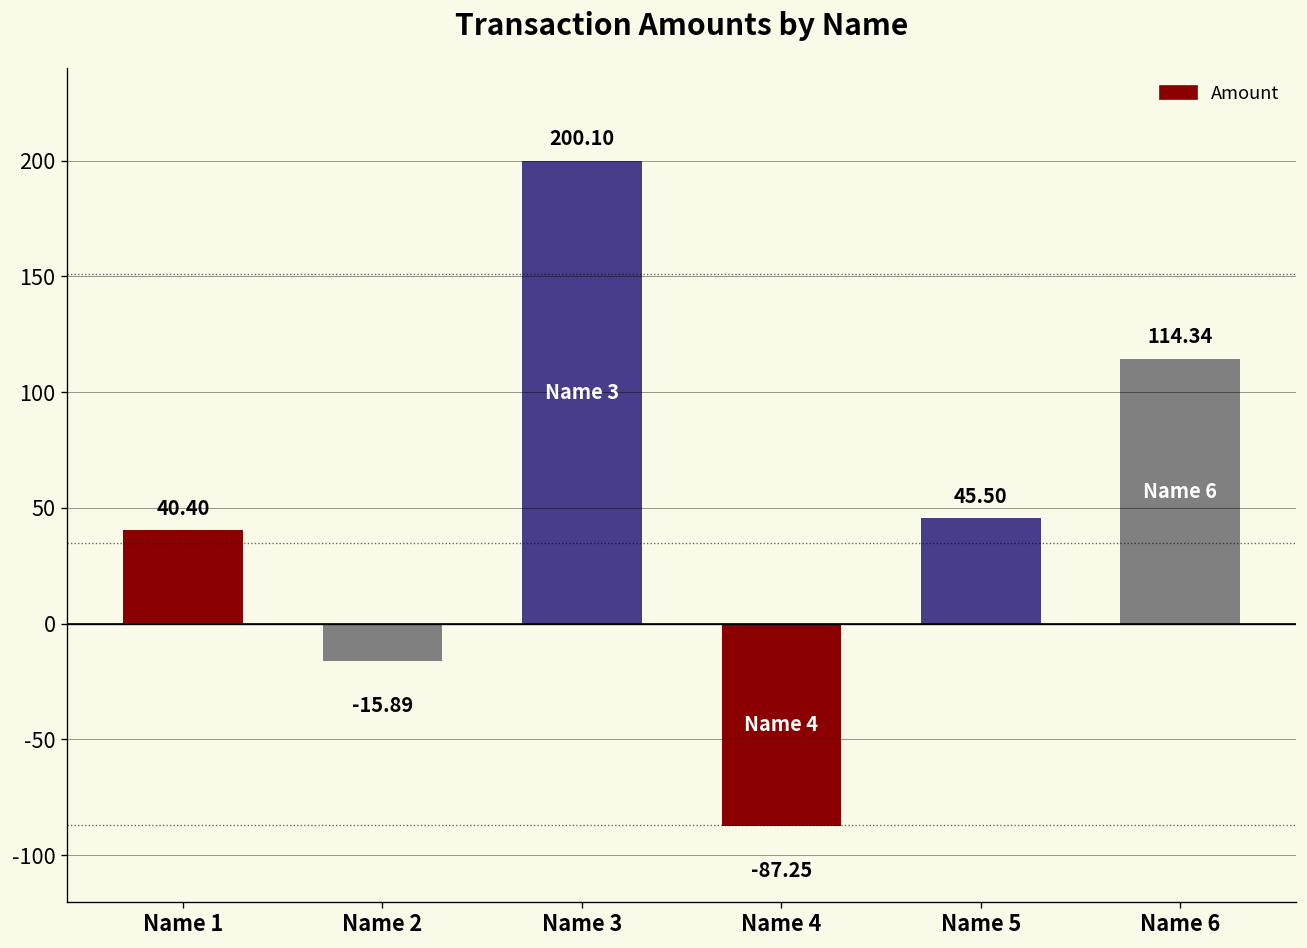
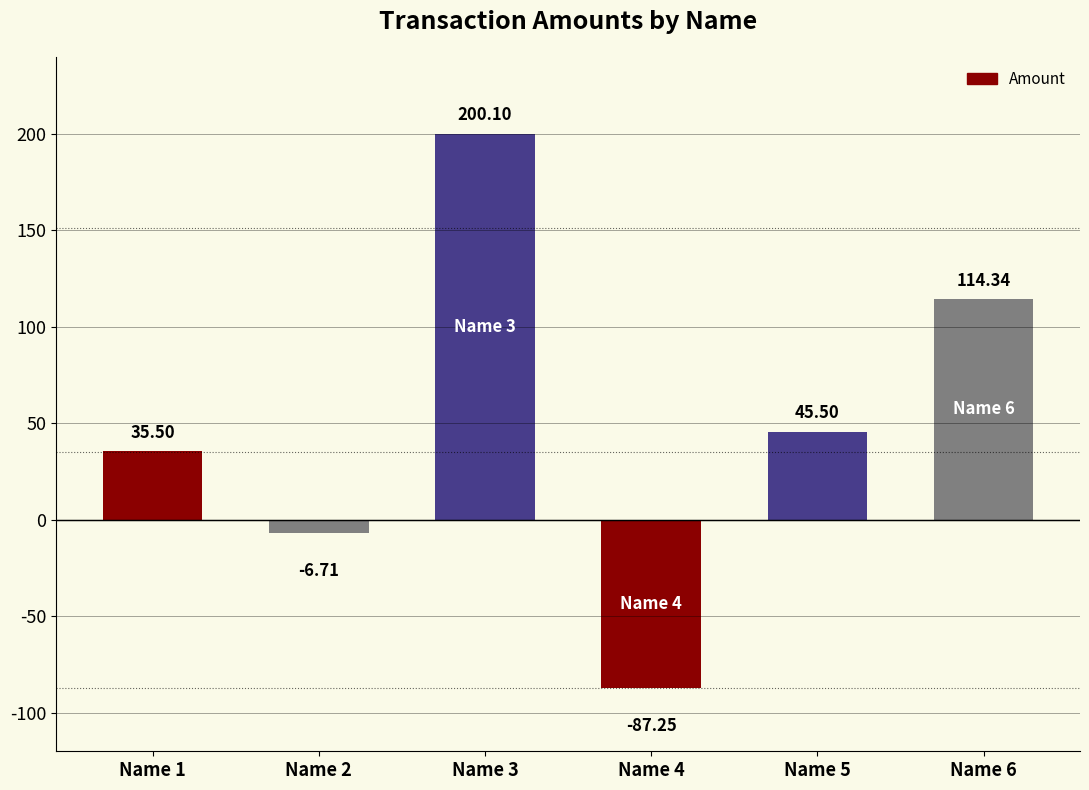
  {
-   "Name 1": 40.40,
-   "Name 2": -15.89,
+   "Name 1": 35.50,
+   "Name 2": -6.71,
    "Name 3": 200.10,
    "Name 5": 45.50,
    "Name 6": 114.34
  }
